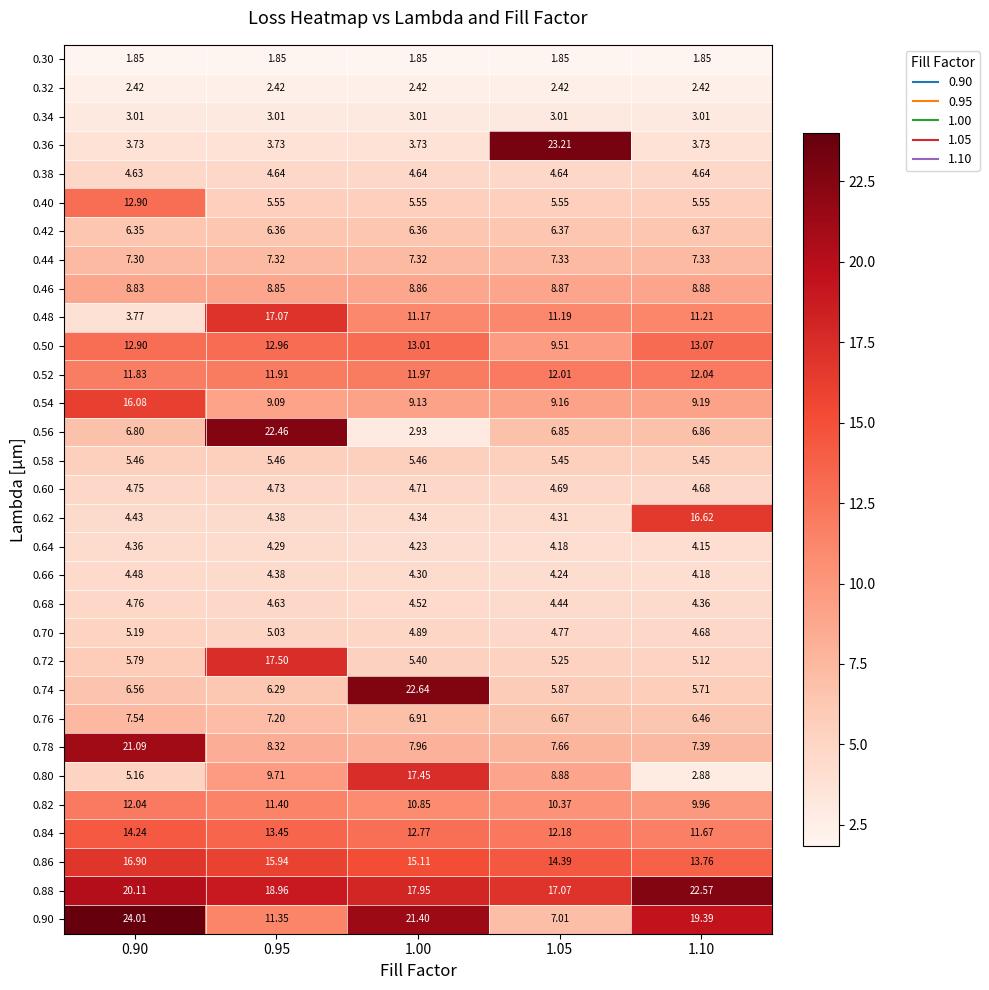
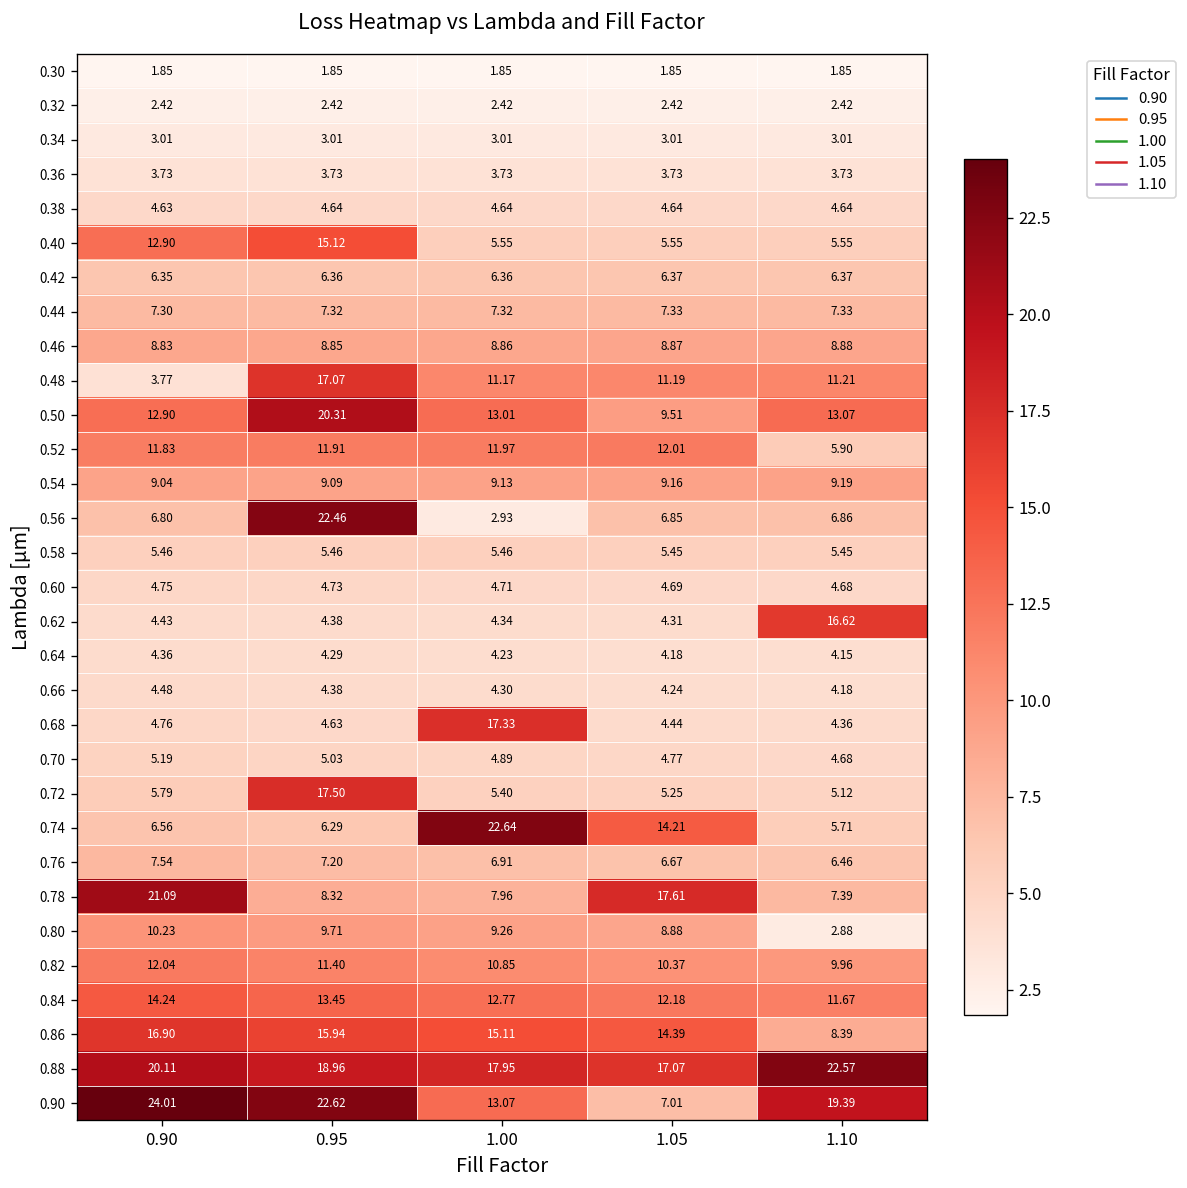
  {
    "0.30": {
      "0.90": 1.85,
      "0.95": 1.85,
      "1.00": 1.85,
      "1.05": 1.85,
      "1.10": 1.85
    },
    "0.32": {
      "0.90": 2.42,
      "0.95": 2.42,
      "1.00": 2.42,
      "1.05": 2.42,
      "1.10": 2.42
    },
    "0.34": {
      "0.90": 3.01,
      "0.95": 3.01,
      "1.00": 3.01,
      "1.05": 3.01,
      "1.10": 3.01
    },
    "0.36": {
      "0.90": 3.73,
      "0.95": 3.73,
      "1.00": 3.73,
-     "1.05": 23.21,
+     "1.05": 3.73,
      "1.10": 3.73
    },
    "0.38": {
      "0.90": 4.63,
      "0.95": 4.64,
      "1.00": 4.64,
      "1.05": 4.64,
      "1.10": 4.64
    },
    "0.40": {
      "0.90": 12.90,
-     "0.95": 5.55,
+     "0.95": 15.12,
      "1.00": 5.55,
      "1.05": 5.55,
      "1.10": 5.55
    },
    "0.42": {
      "0.90": 6.35,
      "0.95": 6.36,
      "1.00": 6.36,
      "1.05": 6.37,
      "1.10": 6.37
    },
    "0.44": {
      "0.90": 7.30,
      "0.95": 7.32,
      "1.00": 7.32,
      "1.05": 7.33,
      "1.10": 7.33
    },
    "0.46": {
      "0.90": 8.83,
      "0.95": 8.85,
      "1.00": 8.86,
      "1.05": 8.87,
      "1.10": 8.88
    },
    "0.48": {
      "0.90": 3.77,
      "0.95": 17.07,
      "1.00": 11.17,
      "1.05": 11.19,
      "1.10": 11.21
    },
    "0.50": {
      "0.90": 12.90,
-     "0.95": 12.96,
+     "0.95": 20.31,
      "1.00": 13.01,
      "1.05": 9.51,
      "1.10": 13.07
    },
    "0.52": {
      "0.90": 11.83,
      "0.95": 11.91,
      "1.00": 11.97,
      "1.05": 12.01,
-     "1.10": 12.04
+     "1.10": 5.90
    },
    "0.54": {
-     "0.90": 16.08,
+     "0.90": 9.04,
      "0.95": 9.09,
      "1.00": 9.13,
      "1.05": 9.16,
      "1.10": 9.19
    },
    "0.56": {
      "0.90": 6.80,
      "0.95": 22.46,
      "1.00": 2.93,
      "1.05": 6.85,
      "1.10": 6.86
    },
    "0.58": {
      "0.90": 5.46,
      "0.95": 5.46,
      "1.00": 5.46,
      "1.05": 5.45,
      "1.10": 5.45
    },
    "0.60": {
      "0.90": 4.75,
      "0.95": 4.73,
      "1.00": 4.71,
      "1.05": 4.69,
      "1.10": 4.68
    },
    "0.62": {
      "0.90": 4.43,
      "0.95": 4.38,
      "1.00": 4.34,
      "1.05": 4.31,
      "1.10": 16.62
    },
    "0.64": {
      "0.90": 4.36,
      "0.95": 4.29,
      "1.00": 4.23,
      "1.05": 4.18,
      "1.10": 4.15
    },
    "0.66": {
      "0.90": 4.48,
      "0.95": 4.38,
      "1.00": 4.30,
      "1.05": 4.24,
      "1.10": 4.18
    },
    "0.68": {
      "0.90": 4.76,
      "0.95": 4.63,
-     "1.00": 4.52,
+     "1.00": 17.33,
      "1.05": 4.44,
      "1.10": 4.36
    },
    "0.70": {
      "0.90": 5.19,
      "0.95": 5.03,
      "1.00": 4.89,
      "1.05": 4.77,
      "1.10": 4.68
    },
    "0.72": {
      "0.90": 5.79,
      "0.95": 17.50,
      "1.00": 5.40,
      "1.05": 5.25,
      "1.10": 5.12
    },
    "0.74": {
      "0.90": 6.56,
      "0.95": 6.29,
      "1.00": 22.64,
-     "1.05": 5.87,
+     "1.05": 14.21,
      "1.10": 5.71
    },
    "0.76": {
      "0.90": 7.54,
      "0.95": 7.20,
      "1.00": 6.91,
      "1.05": 6.67,
      "1.10": 6.46
    },
    "0.78": {
      "0.90": 21.09,
      "0.95": 8.32,
      "1.00": 7.96,
-     "1.05": 7.66,
+     "1.05": 17.61,
      "1.10": 7.39
    },
    "0.80": {
-     "0.90": 5.16,
+     "0.90": 10.23,
      "0.95": 9.71,
-     "1.00": 17.45,
+     "1.00": 9.26,
      "1.05": 8.88,
      "1.10": 2.88
    },
    "0.82": {
      "0.90": 12.04,
      "0.95": 11.40,
      "1.00": 10.85,
      "1.05": 10.37,
      "1.10": 9.96
    },
    "0.84": {
      "0.90": 14.24,
      "0.95": 13.45,
      "1.00": 12.77,
      "1.05": 12.18,
      "1.10": 11.67
    },
    "0.86": {
      "0.90": 16.90,
      "0.95": 15.94,
      "1.00": 15.11,
      "1.05": 14.39,
-     "1.10": 13.76
+     "1.10": 8.39
    },
    "0.88": {
      "0.90": 20.11,
      "0.95": 18.96,
      "1.00": 17.95,
      "1.05": 17.07,
      "1.10": 22.57
    },
    "0.90": {
      "0.90": 24.01,
-     "0.95": 11.35,
-     "1.00": 21.40,
+     "0.95": 22.62,
+     "1.00": 13.07,
      "1.05": 7.01,
      "1.10": 19.39
    }
  }
